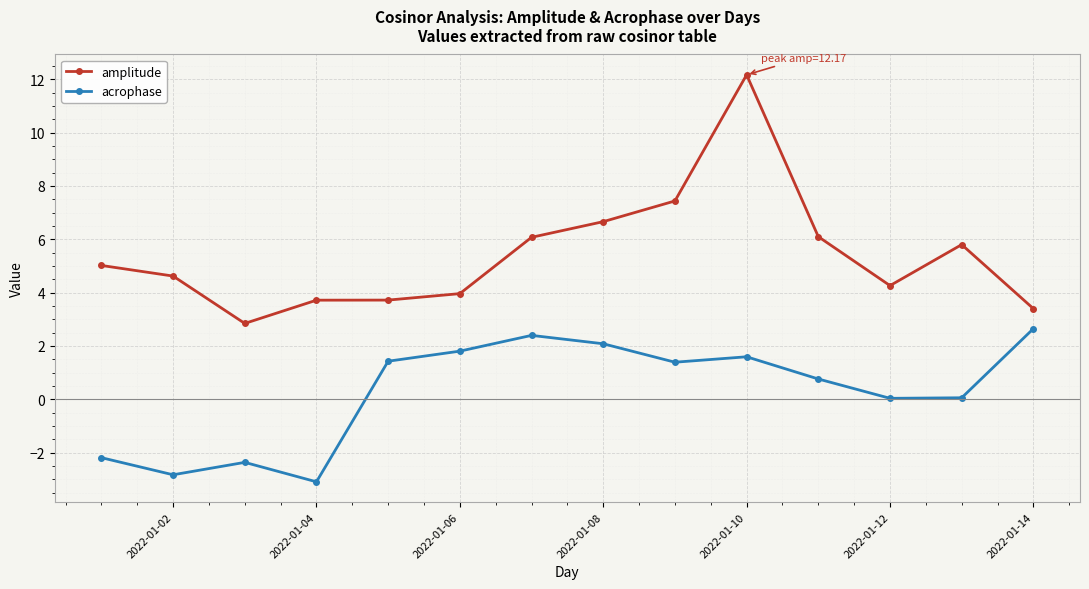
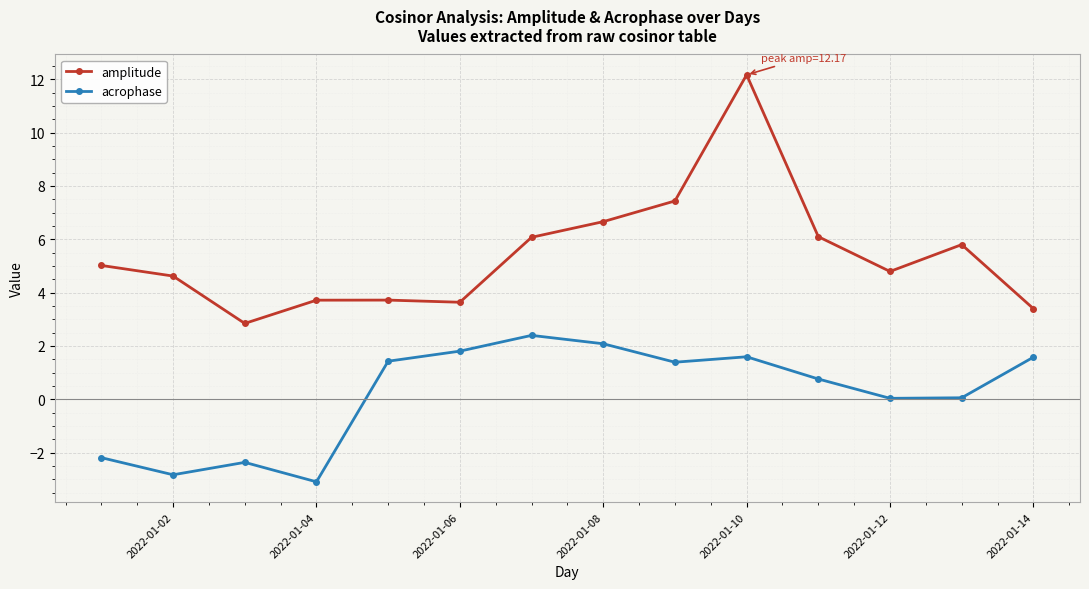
  {
    "amplitude": {
      "2022-01-02": 4.6,
      "2022-01-04": 3.7,
-     "2022-01-06": 4.0,
+     "2022-01-06": 3.6,
      "2022-01-08": 6.7,
-     "2022-01-12": 4.3,
+     "2022-01-12": 4.8,
      "2022-01-14": 3.4
    },
    "acrophase": {
      "2022-01-02": -2.8,
      "2022-01-04": -3.1,
      "2022-01-06": 1.8,
      "2022-01-08": 2.1,
      "2022-01-10": 1.6,
      "2022-01-12": 0.0,
-     "2022-01-14": 2.6
+     "2022-01-14": 1.6
    }
  }
